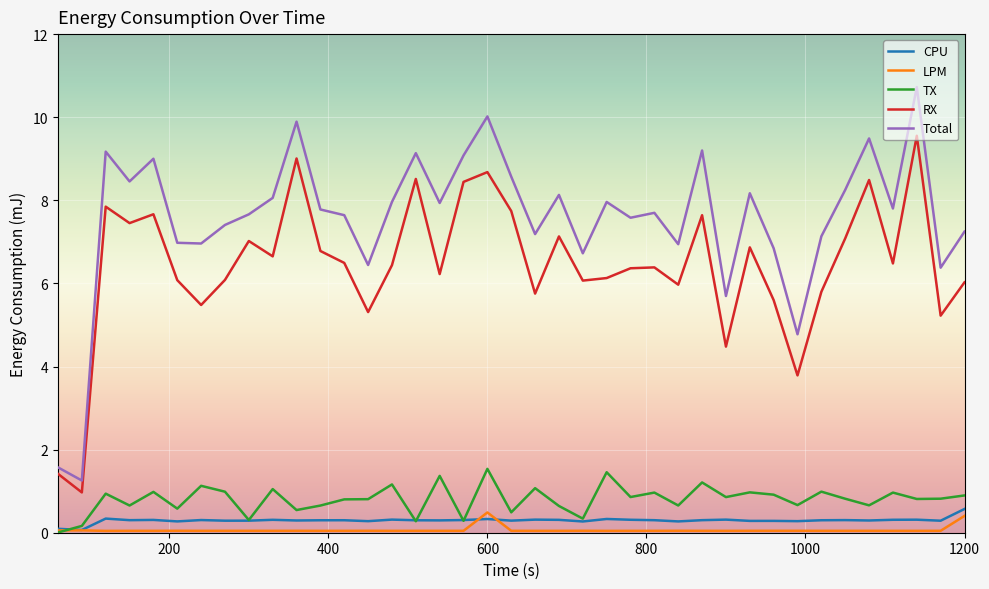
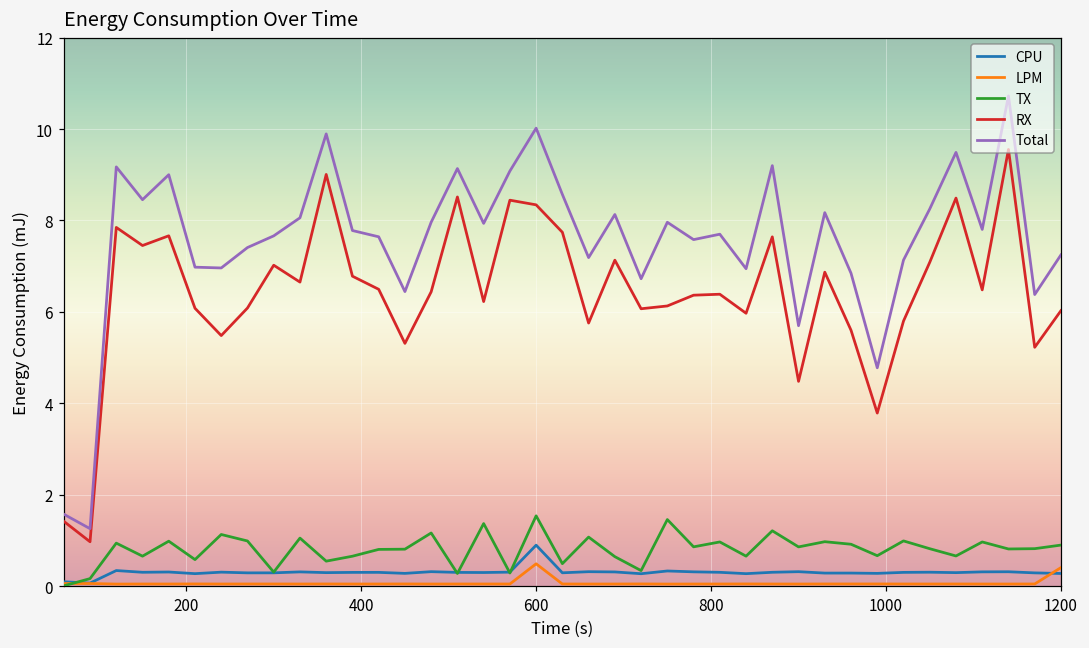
  {
    "CPU": {
-     "600": 0.3,
-     "1200": 0.6
+     "600": 0.9,
+     "1200": 0.3
    },
    "LPM": {
      "600": 0.5,
      "1200": 0.4
    },
    "TX": {
      "600": 1.5,
      "1200": 0.9
    },
    "RX": {
-     "600": 8.7,
+     "600": 8.3,
      "1200": 6.0
    },
    "Total": {
      "600": 10.0,
      "1200": 7.2
    }
  }
